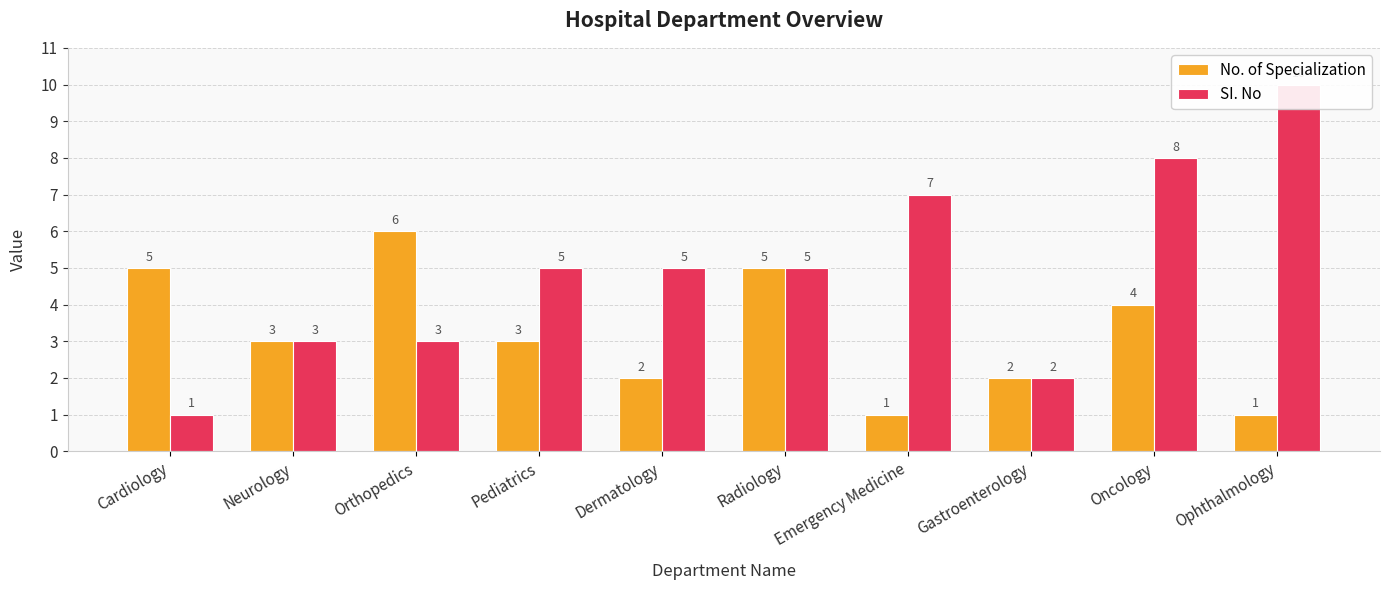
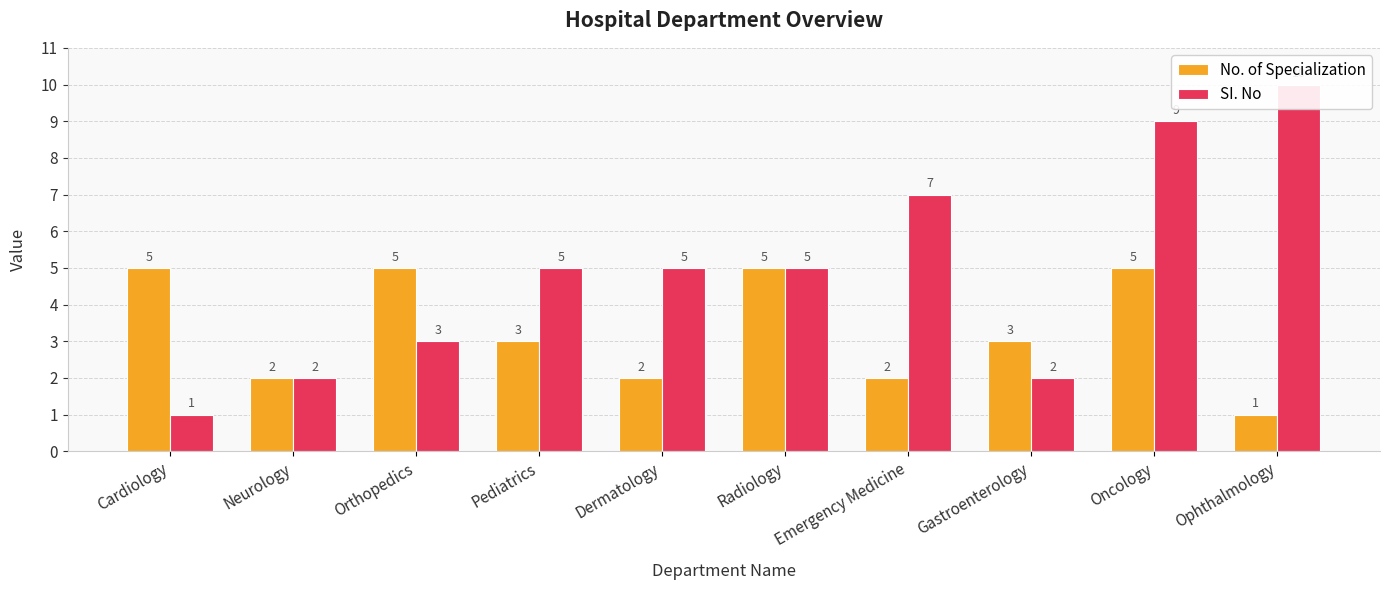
  {
    "No. of Specialization": {
      "Cardiology": 5,
-     "Neurology": 3,
-     "Orthopedics": 6,
+     "Neurology": 2,
+     "Orthopedics": 5,
      "Pediatrics": 3,
      "Dermatology": 2,
      "Radiology": 5,
-     "Emergency Medicine": 1,
-     "Gastroenterology": 2,
-     "Oncology": 4,
+     "Emergency Medicine": 2,
+     "Gastroenterology": 3,
+     "Oncology": 5,
      "Ophthalmology": 1
    },
    "SI. No": {
      "Cardiology": 1,
-     "Neurology": 3,
+     "Neurology": 2,
      "Orthopedics": 3,
      "Pediatrics": 5,
      "Dermatology": 5,
      "Radiology": 5,
      "Emergency Medicine": 7,
      "Gastroenterology": 2,
-     "Oncology": 8
+     "Oncology": 9
    }
  }
